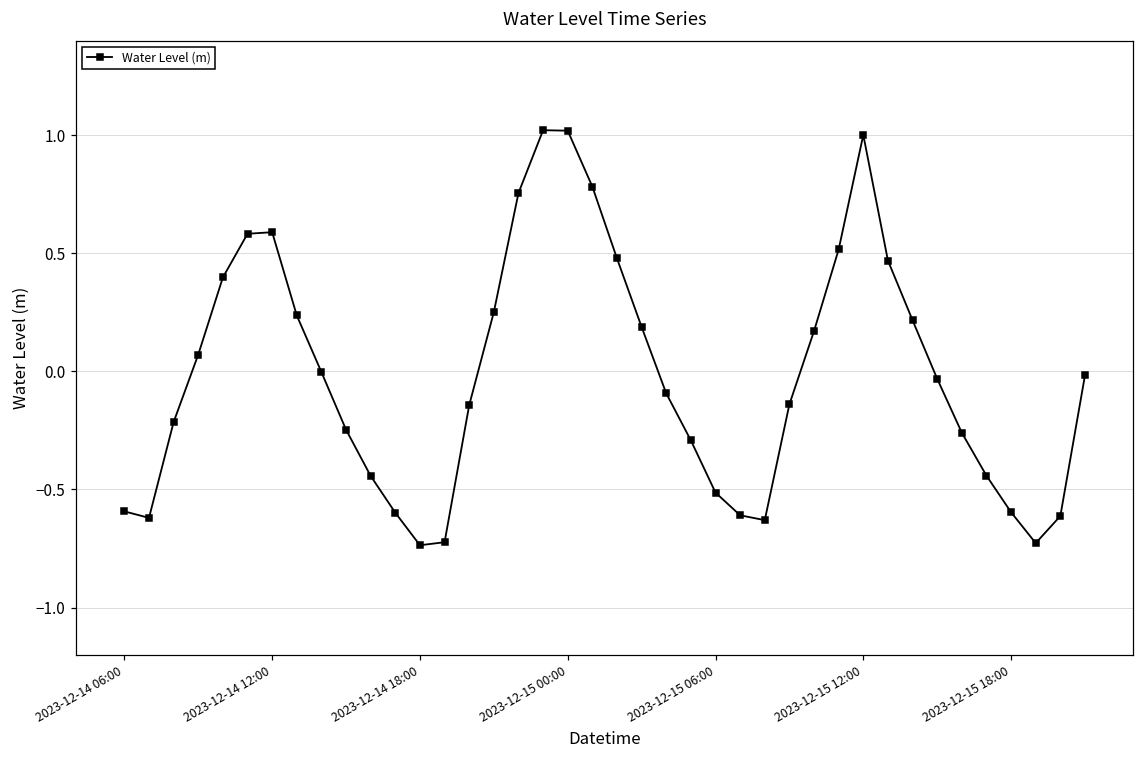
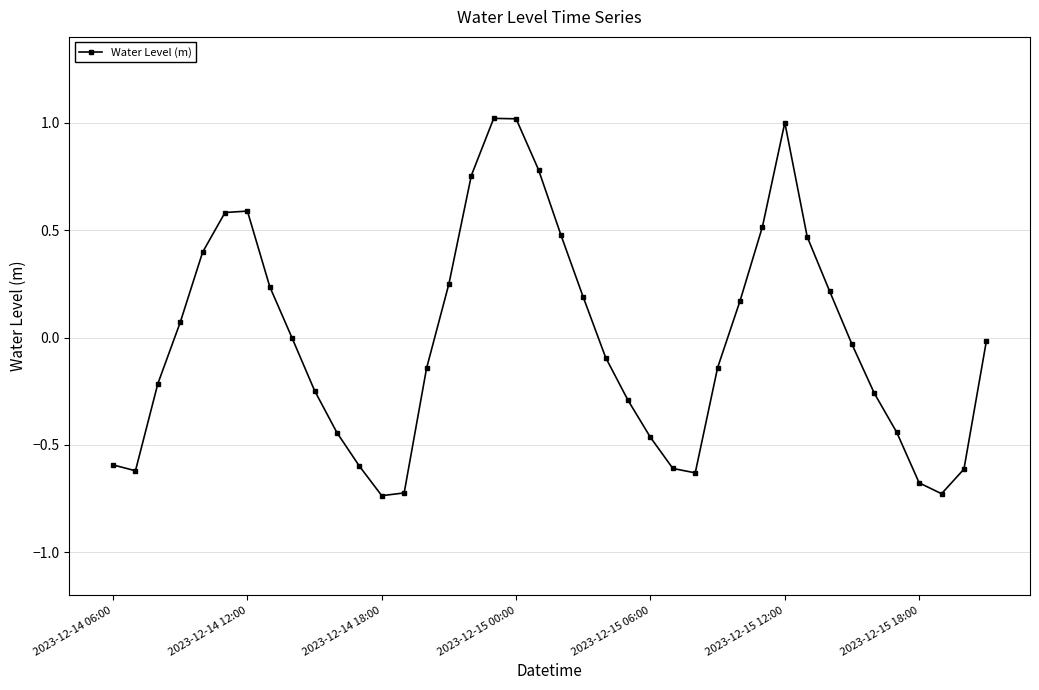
  {
    "2023-12-14 06:00": -0.59,
    "2023-12-14 12:00": 0.59,
    "2023-12-14 18:00": -0.74,
    "2023-12-15 00:00": 1.02,
-   "2023-12-15 06:00": -0.51,
+   "2023-12-15 06:00": -0.46,
    "2023-12-15 12:00": 1.00,
-   "2023-12-15 18:00": -0.60
+   "2023-12-15 18:00": -0.68
  }
